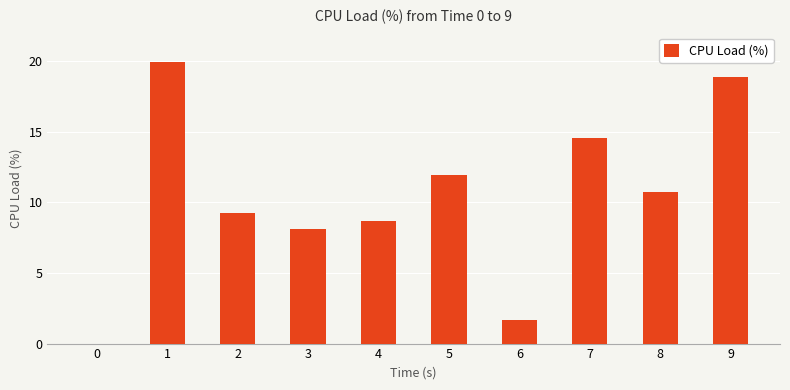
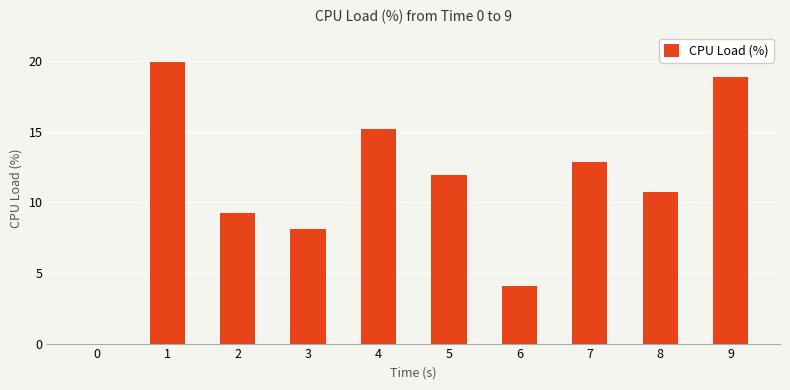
  {
    "0": 0.0,
    "1": 19.9,
    "2": 9.3,
    "3": 8.1,
-   "4": 8.6,
+   "4": 15.2,
    "5": 11.9,
-   "6": 1.7,
-   "7": 14.5,
+   "6": 4.1,
+   "7": 12.9,
    "8": 10.7,
    "9": 18.9
  }
